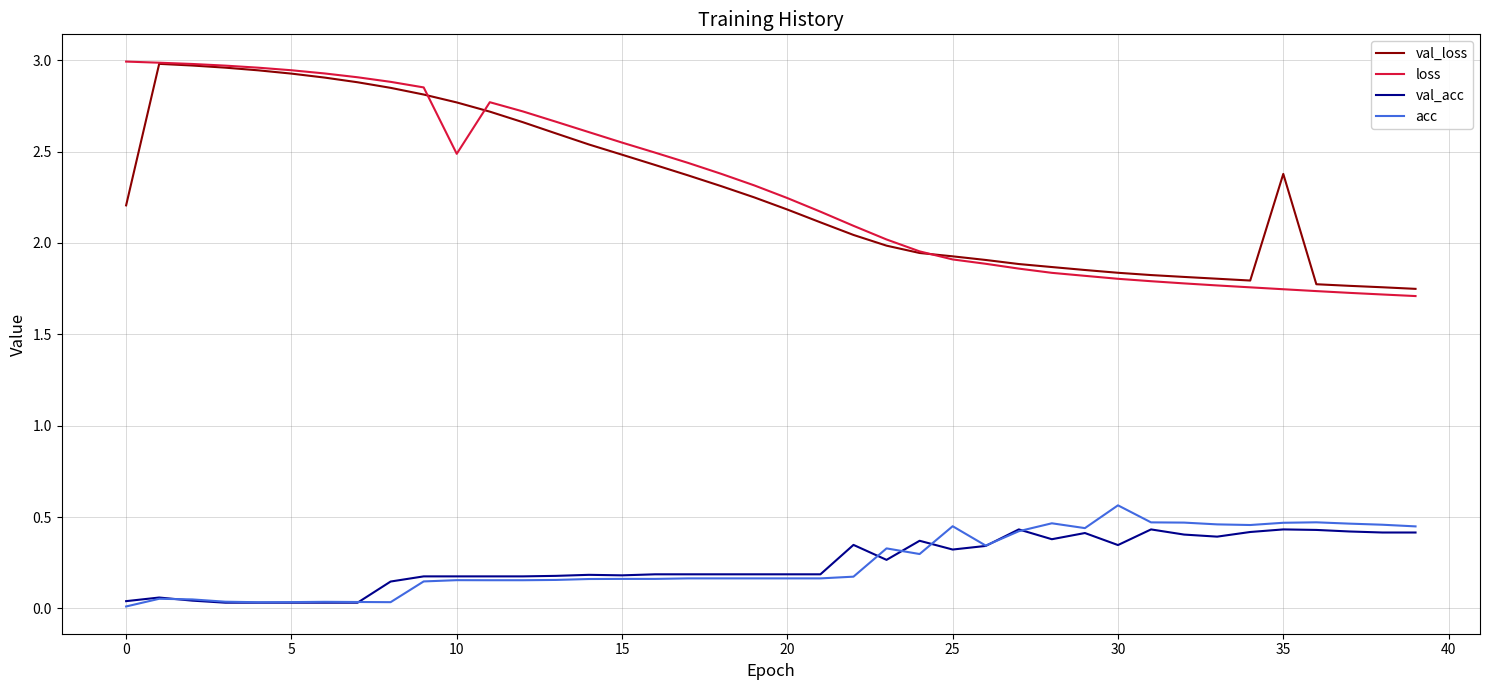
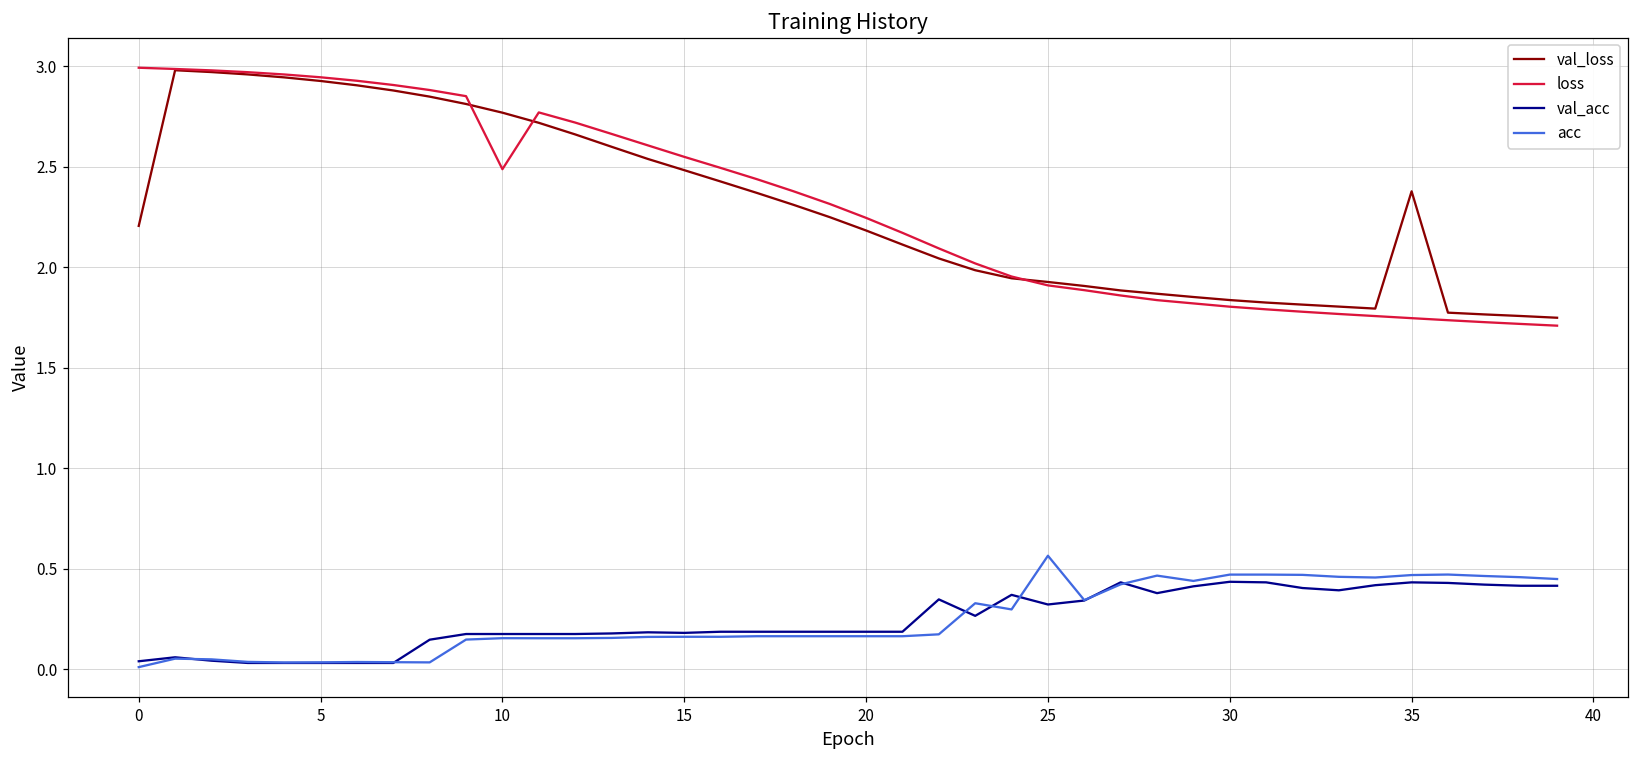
  {
    "val_loss": {
      "0": 2.21,
      "5": 2.93,
      "10": 2.77,
      "15": 2.48,
      "20": 2.18,
      "25": 1.93,
      "30": 1.84,
      "35": 2.38
    },
    "loss": {
      "0": 2.99,
      "5": 2.95,
      "10": 2.49,
      "15": 2.55,
      "20": 2.25,
      "25": 1.91,
      "30": 1.80,
      "35": 1.75
    },
    "val_acc": {
      "0": 0.04,
      "10": 0.18,
      "15": 0.18,
      "20": 0.19,
      "25": 0.32,
-     "30": 0.35,
+     "30": 0.44,
      "35": 0.43
    },
    "acc": {
      "0": 0.01,
      "10": 0.15,
      "15": 0.16,
      "20": 0.16,
-     "25": 0.45,
-     "30": 0.56,
+     "25": 0.56,
+     "30": 0.47,
      "35": 0.47
    }
  }
